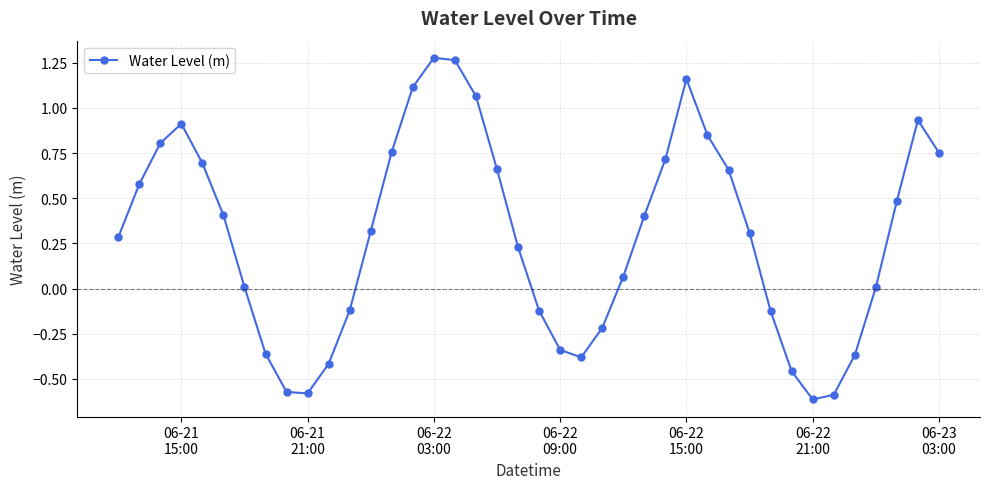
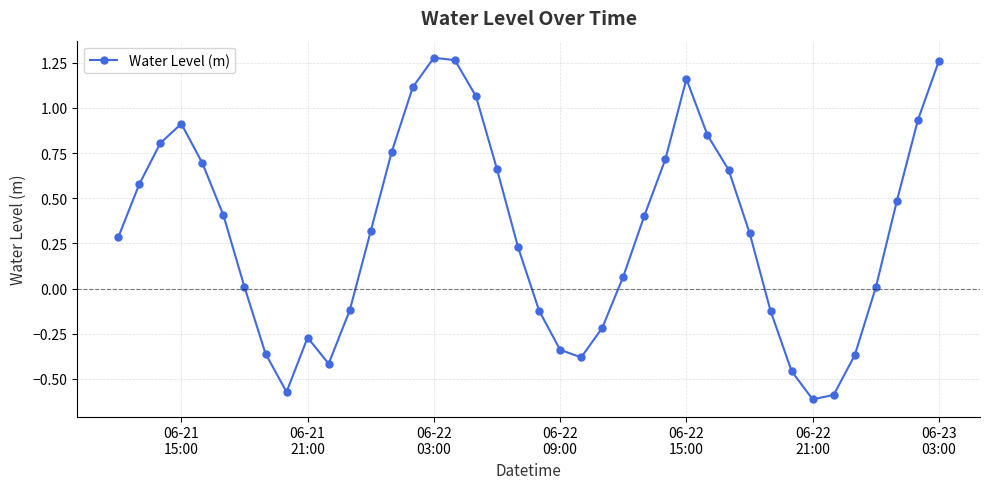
  {
    "06-21 15:00": 0.91,
-   "06-21 21:00": -0.58,
+   "06-21 21:00": -0.27,
    "06-22 03:00": 1.28,
    "06-22 09:00": -0.34,
    "06-22 15:00": 1.16,
    "06-22 21:00": -0.61,
-   "06-23 03:00": 0.75
+   "06-23 03:00": 1.26
  }
